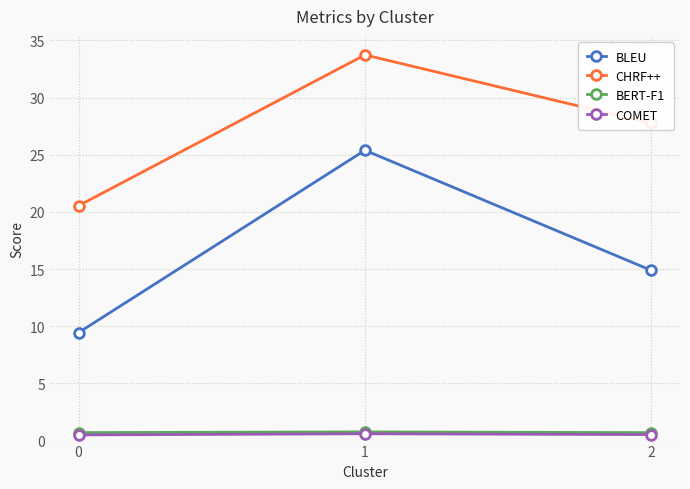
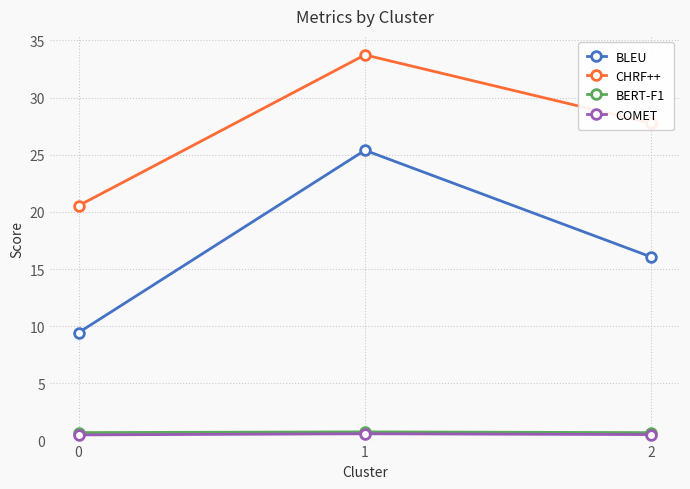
  {
    "BLEU": {
      "0": 9.4,
      "1": 25.4,
-     "2": 14.9
+     "2": 16.1
    },
    "CHRF++": {
      "0": 20.5,
      "1": 33.7
    }
  }
